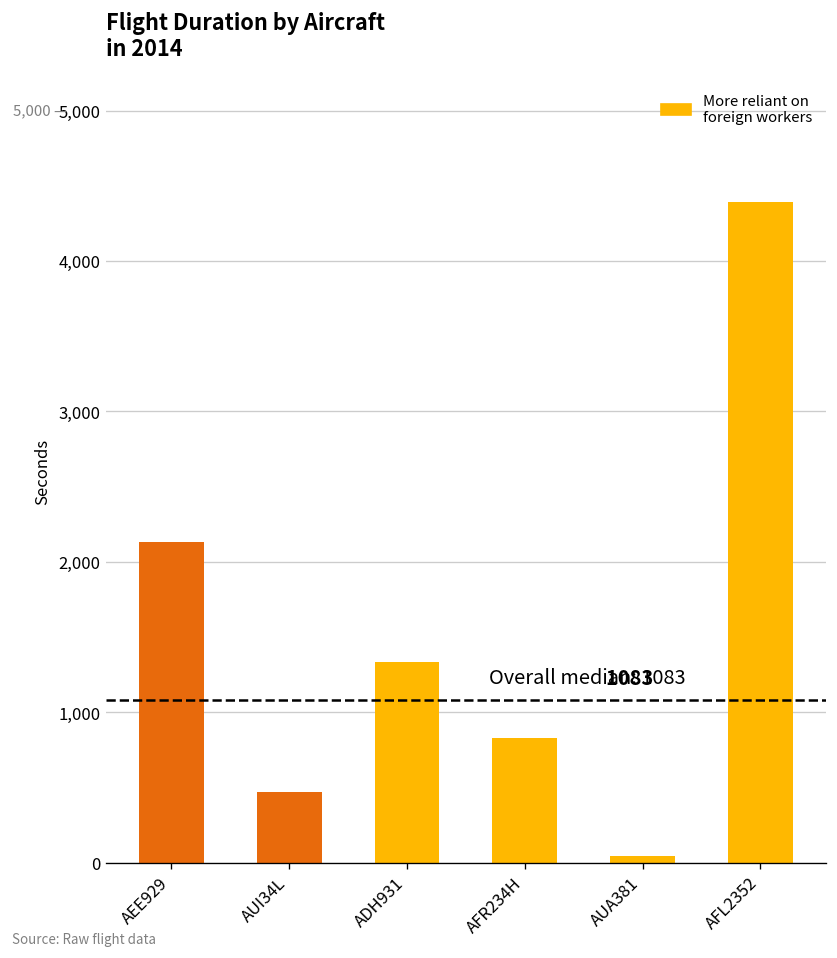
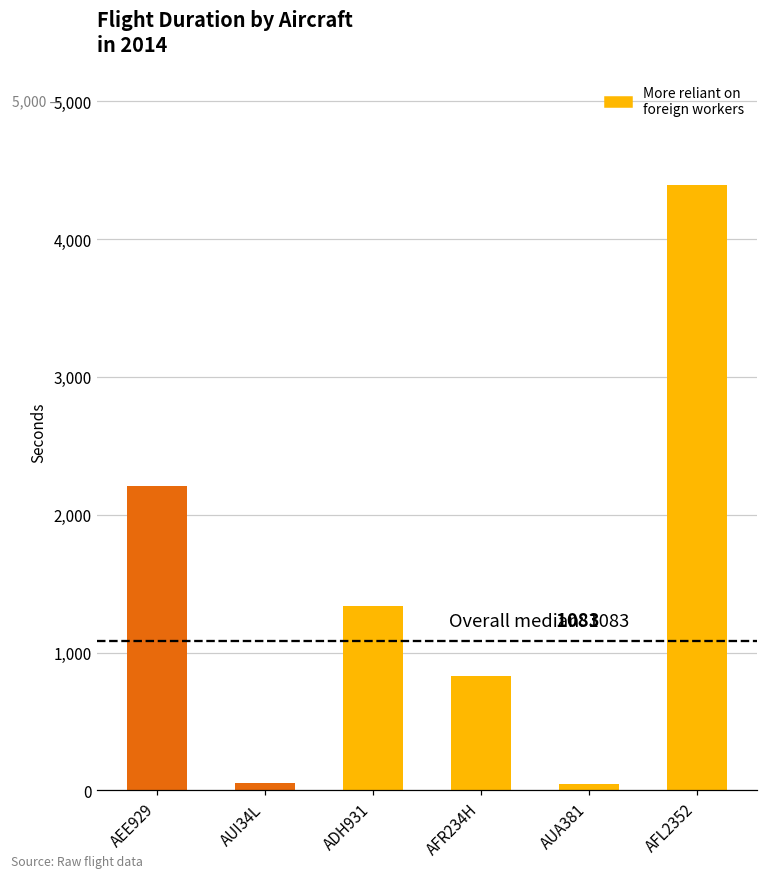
  {
-   "AEE929": "2,130",
-   "AUI34L": "470",
+   "AEE929": "2,210",
+   "AUI34L": "50",
    "ADH931": "1,340",
    "AFR234H": "830",
    "AUA381": "40",
    "AFL2352": "4,390"
  }
